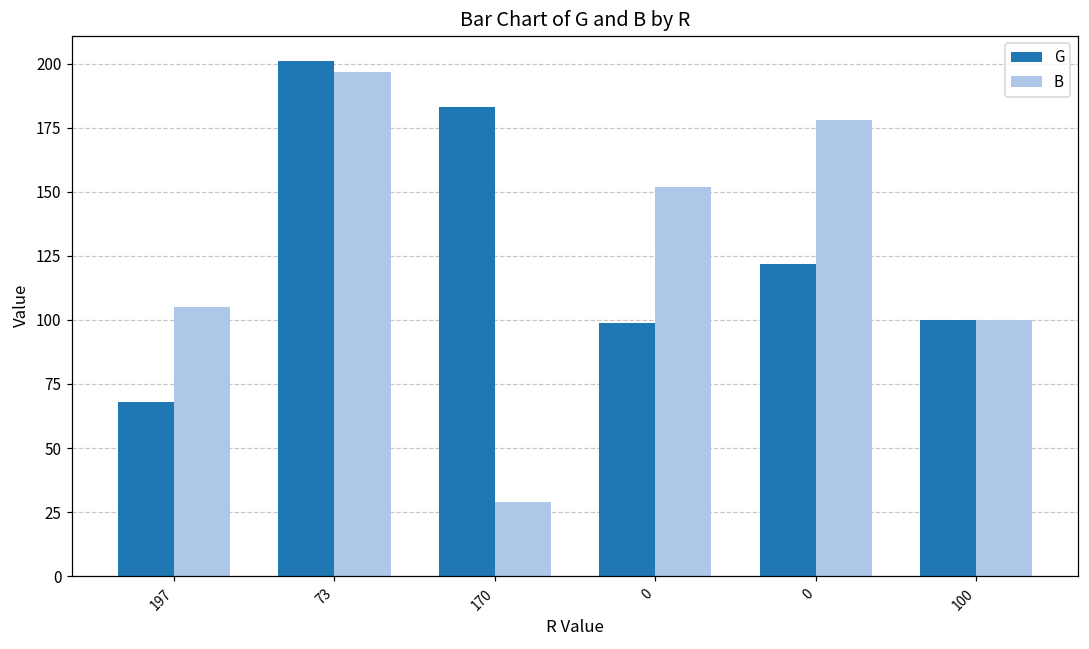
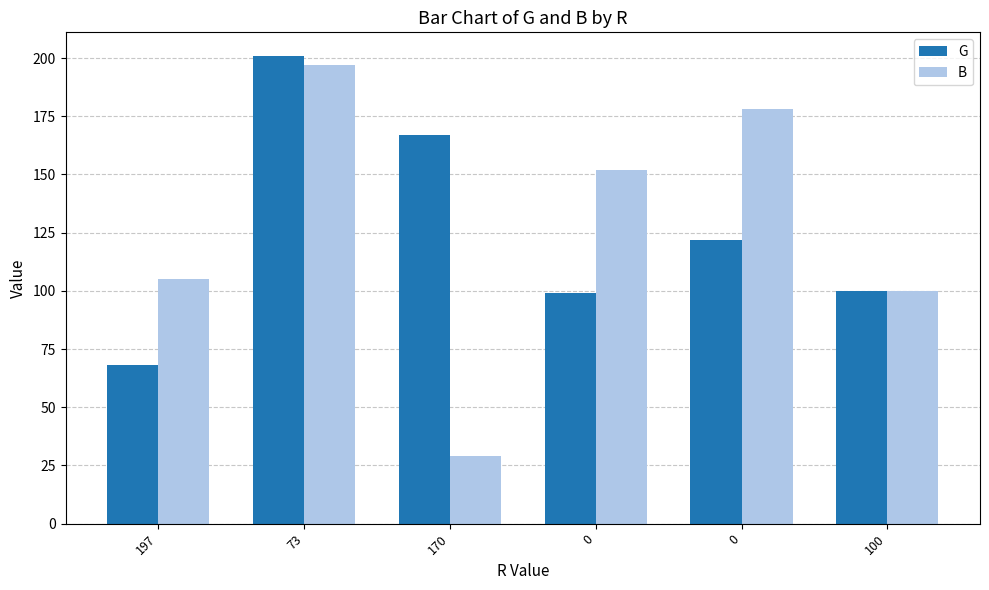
  {
    "G": {
      "197": 68,
      "73": 201,
-     "170": 183,
+     "170": 167,
      "100": 100
    },
    "B": {
      "197": 105,
      "73": 197,
      "170": 29,
      "100": 100
    }
  }
